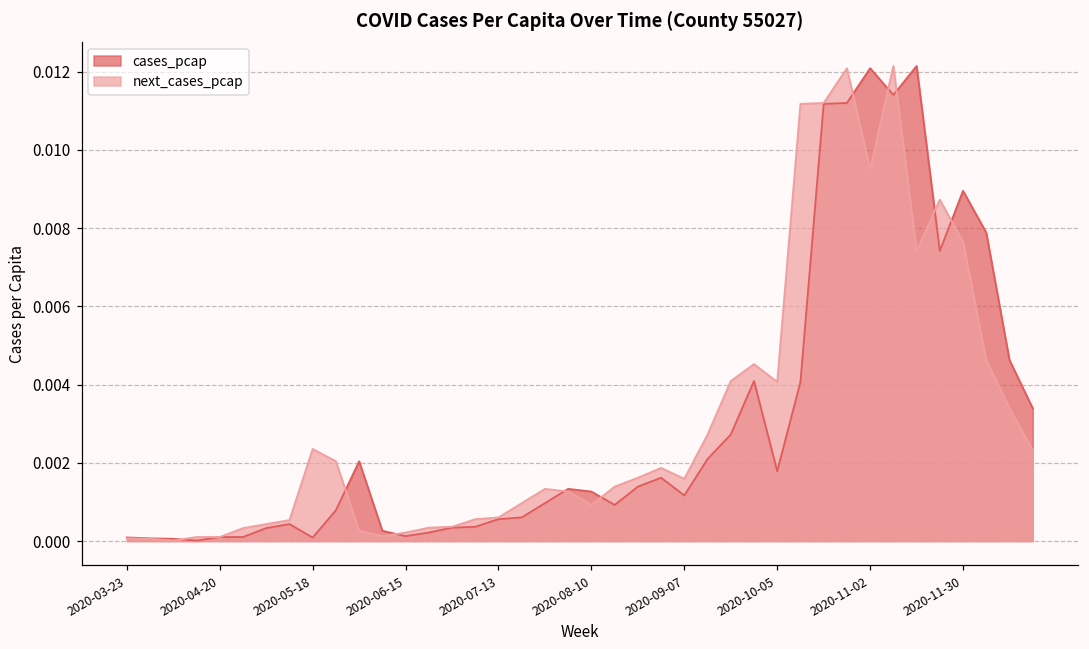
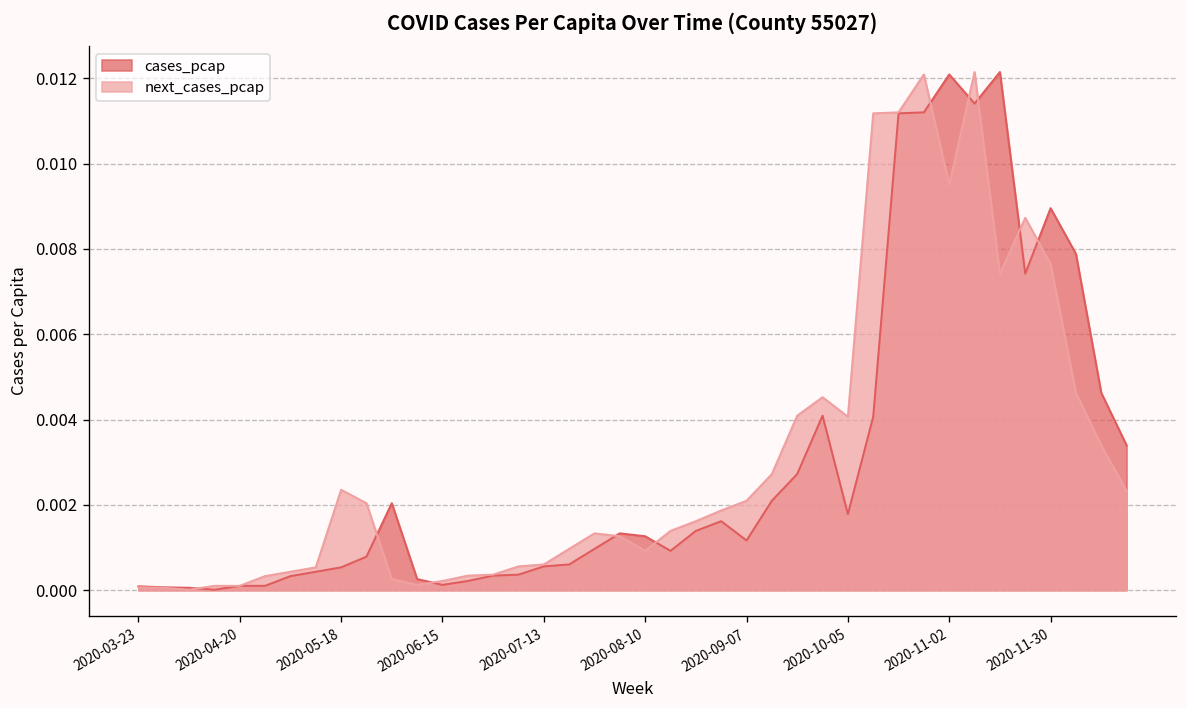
  {
    "cases_pcap": {
-     "2020-05-18": 0.0001,
+     "2020-05-18": 0.0005,
      "2020-06-15": 0.0001,
      "2020-08-10": 0.0013,
      "2020-09-07": 0.0012,
      "2020-10-05": 0.0018,
      "2020-11-02": 0.0121,
      "2020-11-30": 0.0090
    },
    "next_cases_pcap": {
      "2020-05-18": 0.0024,
      "2020-06-15": 0.0002,
      "2020-08-10": 0.0009,
-     "2020-09-07": 0.0016,
+     "2020-09-07": 0.0021,
      "2020-10-05": 0.0041,
      "2020-11-02": 0.0095,
      "2020-11-30": 0.0076
    }
  }
